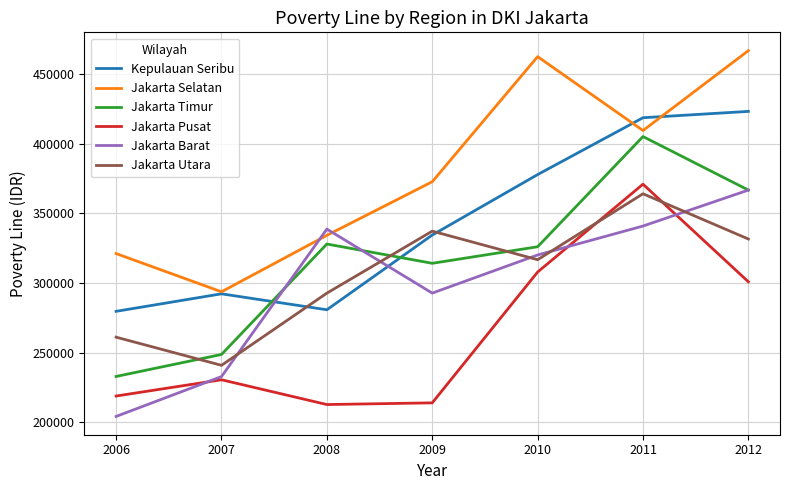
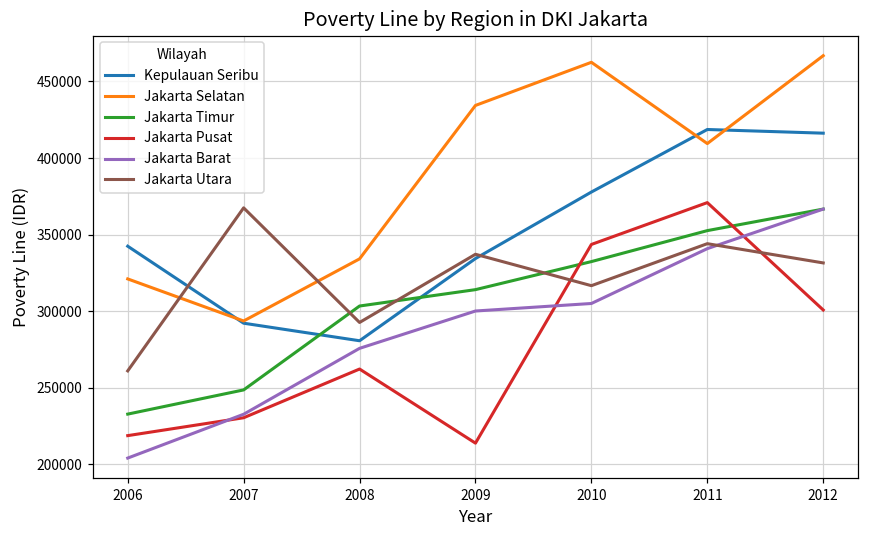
  {
    "Kepulauan Seribu": {
-     "2006": 280000,
+     "2006": 342000,
      "2008": 281000,
      "2009": 334000,
      "2010": 378000,
      "2011": 419000,
-     "2012": 423000
+     "2012": 416000
    },
    "Jakarta Selatan": {
      "2006": 321000,
      "2008": 334000,
-     "2009": 373000,
+     "2009": 434000,
      "2010": 463000,
      "2011": 409000,
      "2012": 467000
    },
    "Jakarta Timur": {
      "2006": 233000,
      "2007": 249000,
-     "2008": 328000,
+     "2008": 303000,
      "2009": 314000,
-     "2010": 326000,
-     "2011": 405000
+     "2010": 332000,
+     "2011": 353000
    },
    "Jakarta Pusat": {
      "2006": 219000,
      "2007": 230000,
-     "2008": 213000,
+     "2008": 262000,
      "2009": 214000,
-     "2010": 308000,
+     "2010": 344000,
      "2011": 371000,
      "2012": 301000
    },
    "Jakarta Barat": {
      "2006": 204000,
      "2007": 233000,
-     "2008": 339000,
-     "2009": 293000,
-     "2010": 320000,
+     "2008": 276000,
+     "2009": 300000,
+     "2010": 305000,
      "2011": 341000
    },
    "Jakarta Utara": {
      "2006": 261000,
-     "2007": 241000,
+     "2007": 367000,
      "2008": 293000,
      "2009": 337000,
      "2010": 317000,
-     "2011": 364000,
+     "2011": 344000,
      "2012": 332000
    }
  }
